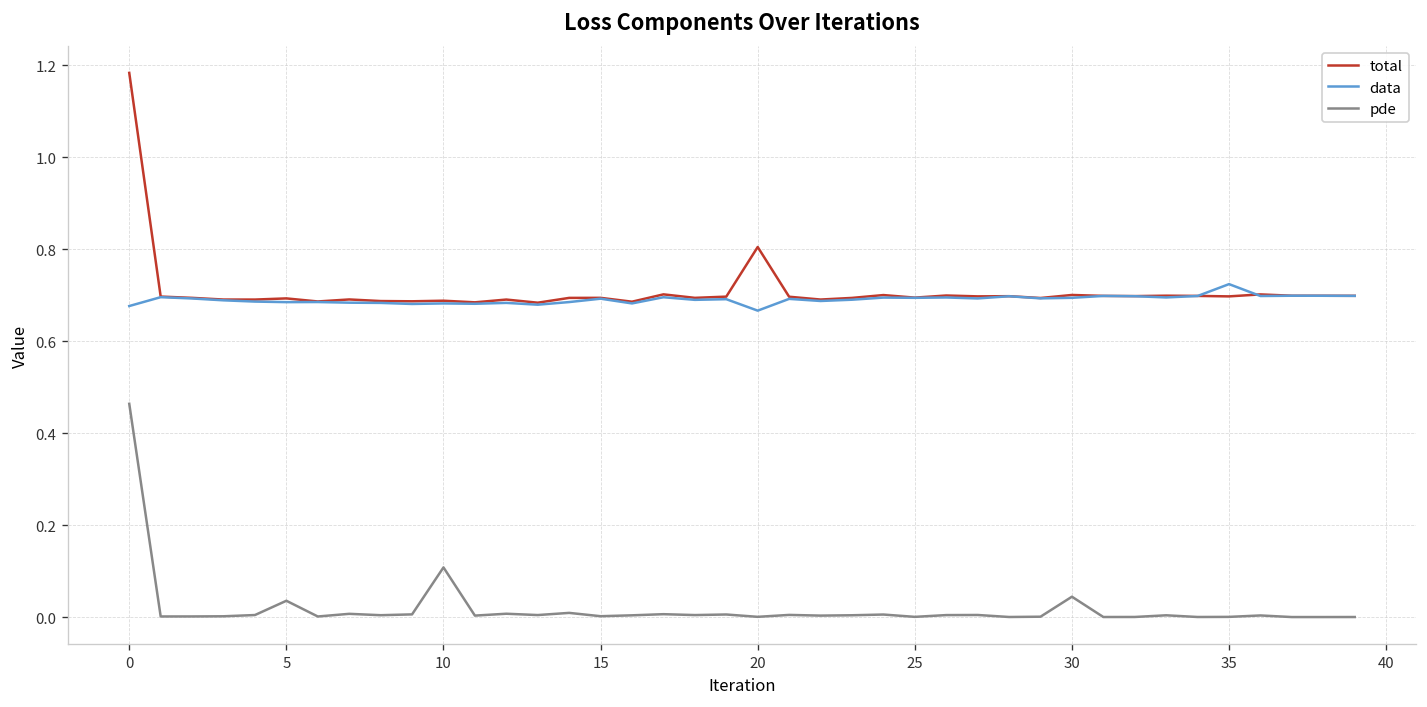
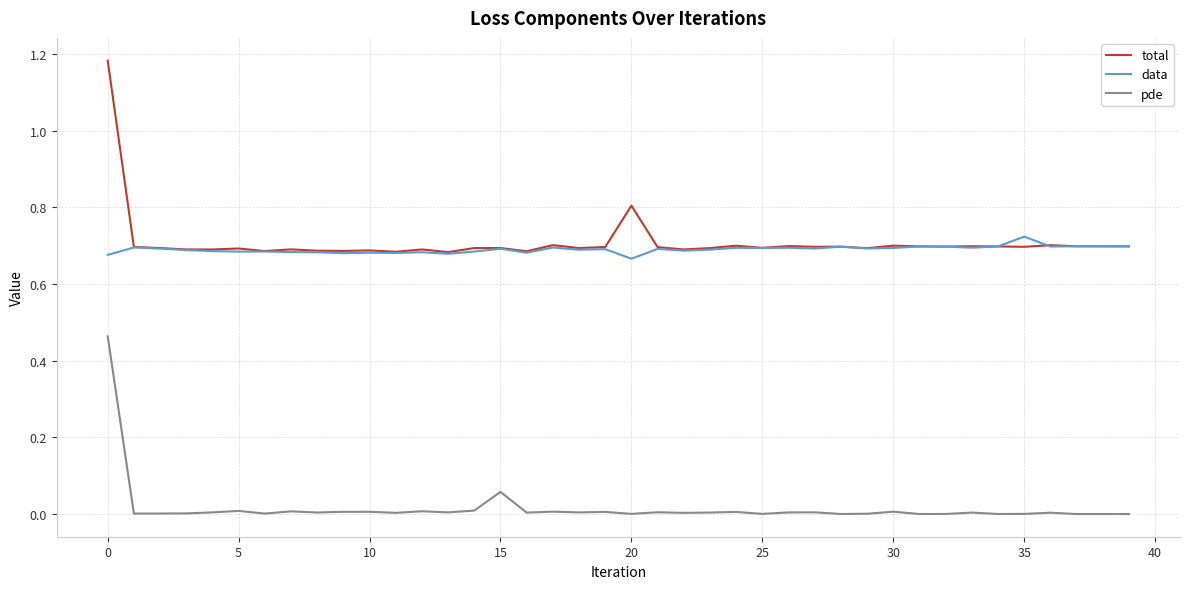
  {
    "total": {
      "0": 1.18,
      "5": 0.69,
      "20": 0.80,
      "35": 0.70
    },
    "data": {
      "0": 0.68,
      "5": 0.68,
      "20": 0.67,
      "35": 0.72
    },
    "pde": {
      "0": 0.46,
-     "5": 0.04,
-     "10": 0.11,
-     "15": 0.00,
+     "5": 0.01,
+     "10": 0.01,
+     "15": 0.06,
      "20": 0.00,
      "25": 0.00,
-     "30": 0.04,
+     "30": 0.01,
      "35": 0.00
    }
  }
